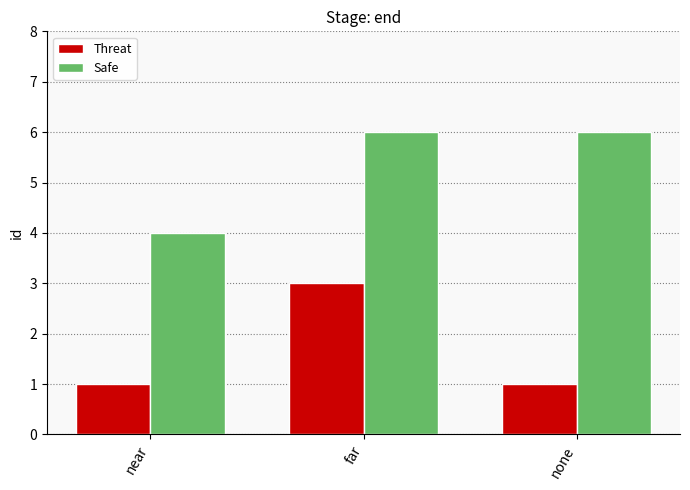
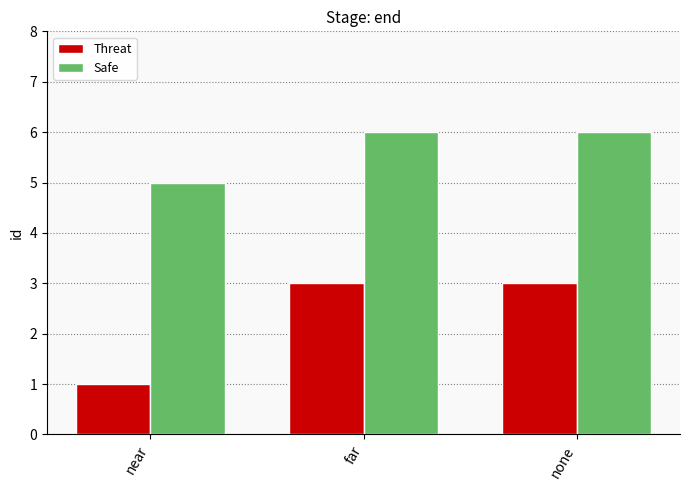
  {
    "Threat": {
      "near": 1,
      "far": 3,
-     "none": 1
+     "none": 3
    },
    "Safe": {
-     "near": 4,
+     "near": 5,
      "far": 6,
      "none": 6
    }
  }
